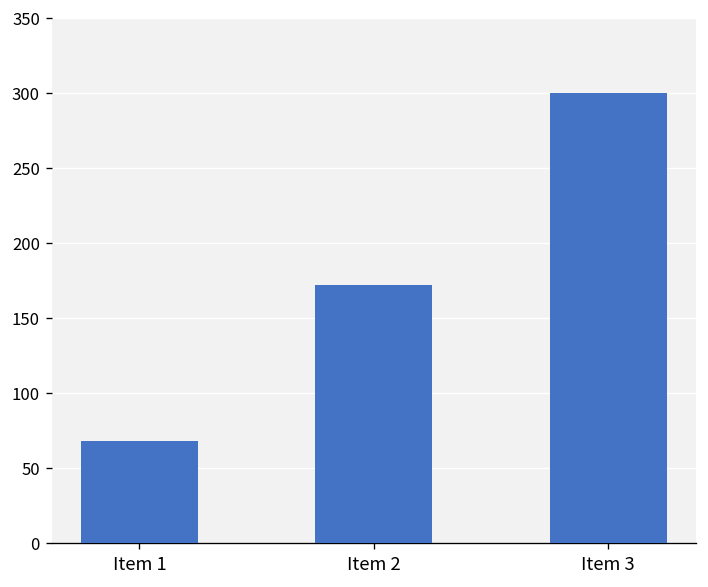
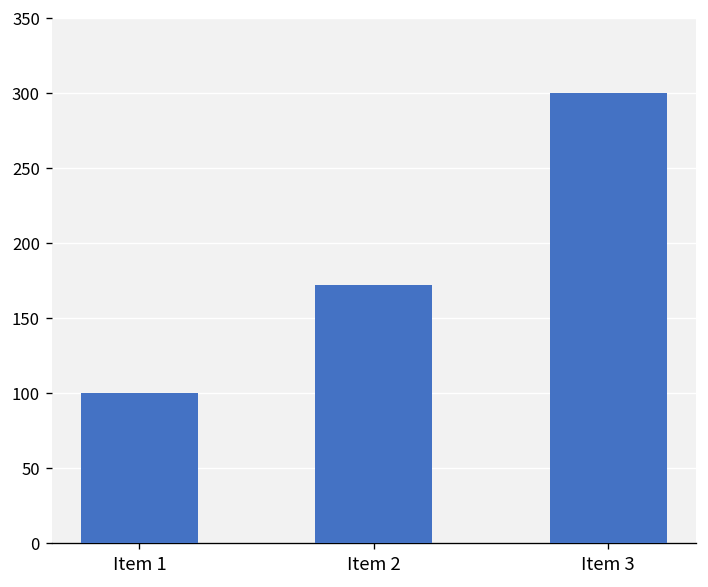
  {
-   "Item 1": 68,
+   "Item 1": 100,
    "Item 2": 172,
    "Item 3": 300
  }
